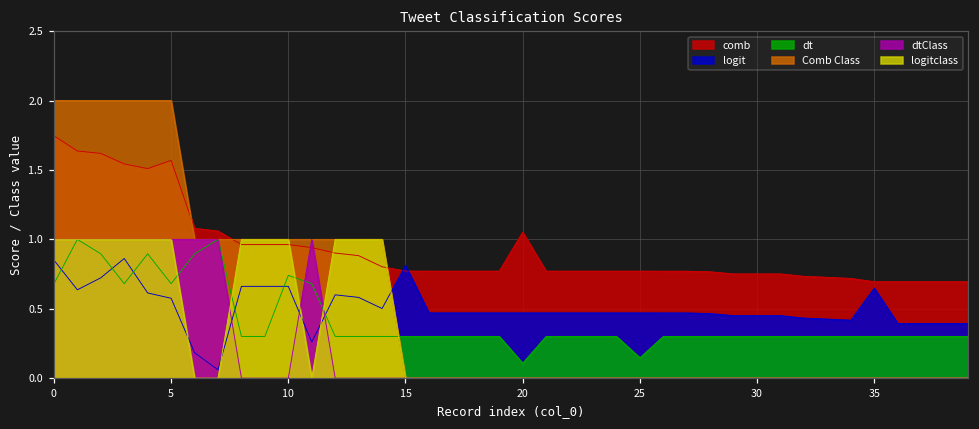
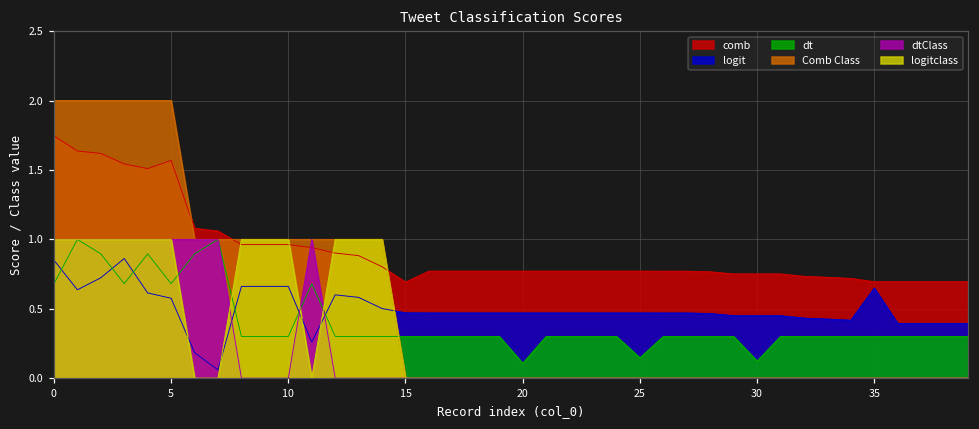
  {
    "comb": {
      "0": 1.75,
      "5": 1.57,
      "10": 0.96,
-     "15": 0.77,
-     "20": 1.05,
+     "15": 0.69,
+     "20": 0.77,
      "25": 0.77,
      "30": 0.75,
      "35": 0.69
    },
    "logit": {
      "0": 0.85,
      "5": 0.58,
      "10": 0.66,
-     "15": 0.81,
+     "15": 0.47,
      "20": 0.47,
      "25": 0.47,
      "30": 0.45,
      "35": 0.65
    },
    "dt": {
      "0": 0.68,
      "5": 0.68,
-     "10": 0.74,
+     "10": 0.30,
      "15": 0.30,
      "20": 0.11,
      "25": 0.15,
-     "30": 0.30,
+     "30": 0.12,
      "35": 0.30
    },
    "Comb Class": {
      "0": 2.00,
      "5": 2.00
    },
    "dtClass": {
      "10": 0.00
    }
  }
